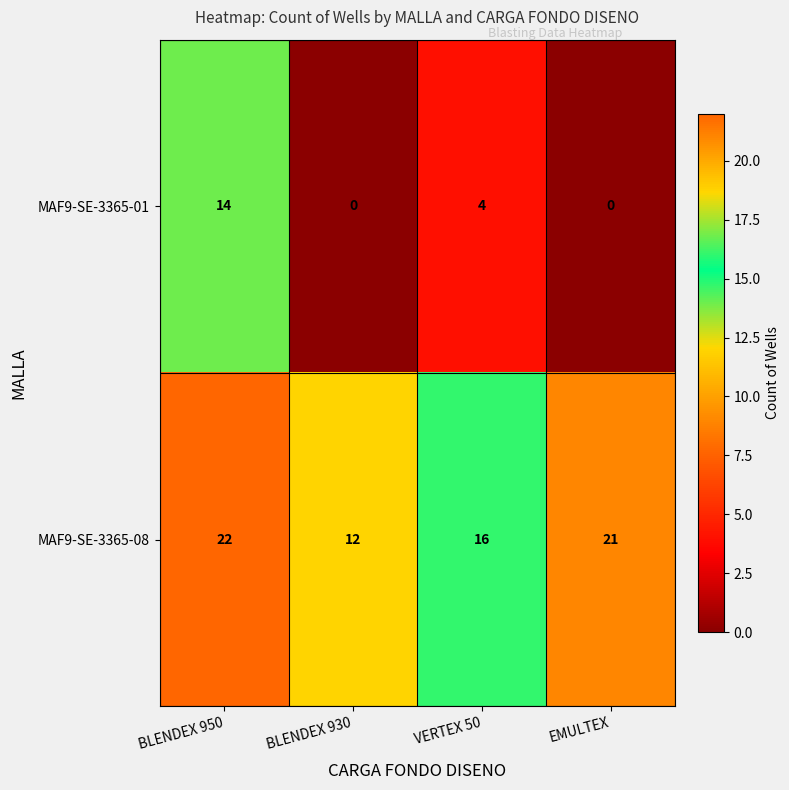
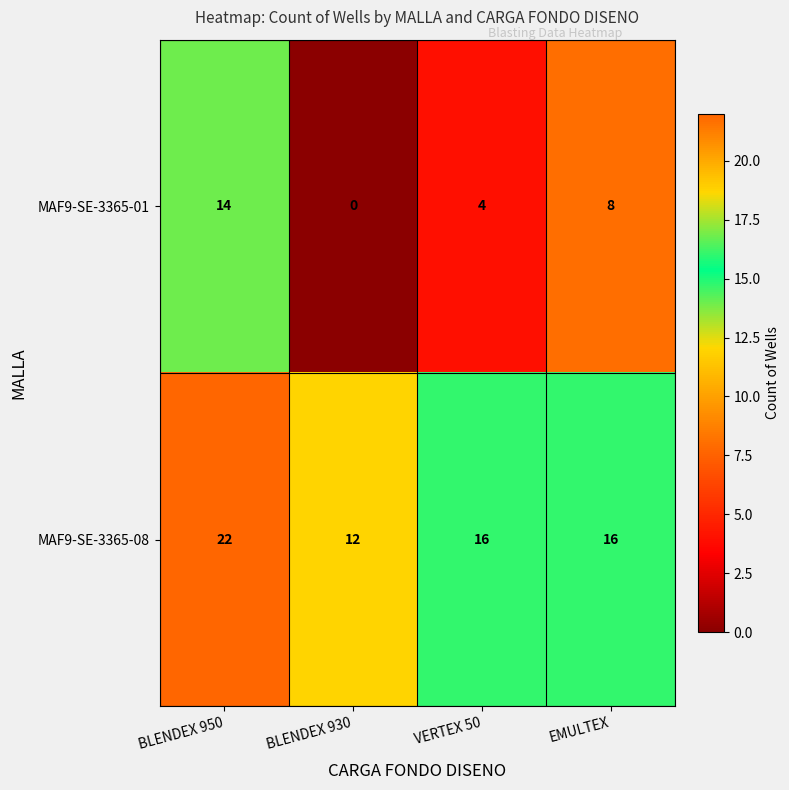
  {
    "MAF9-SE-3365-01": {
      "BLENDEX 950": 14,
      "BLENDEX 930": 0,
      "VERTEX 50": 4,
-     "EMULTEX": 0
+     "EMULTEX": 8
    },
    "MAF9-SE-3365-08": {
      "BLENDEX 950": 22,
      "BLENDEX 930": 12,
      "VERTEX 50": 16,
-     "EMULTEX": 21
+     "EMULTEX": 16
    }
  }
